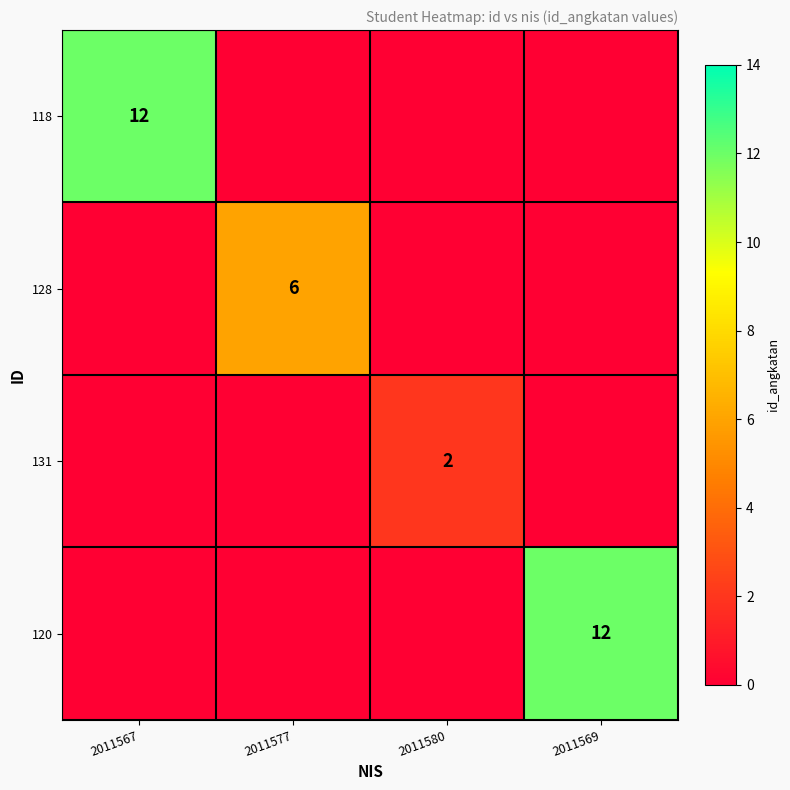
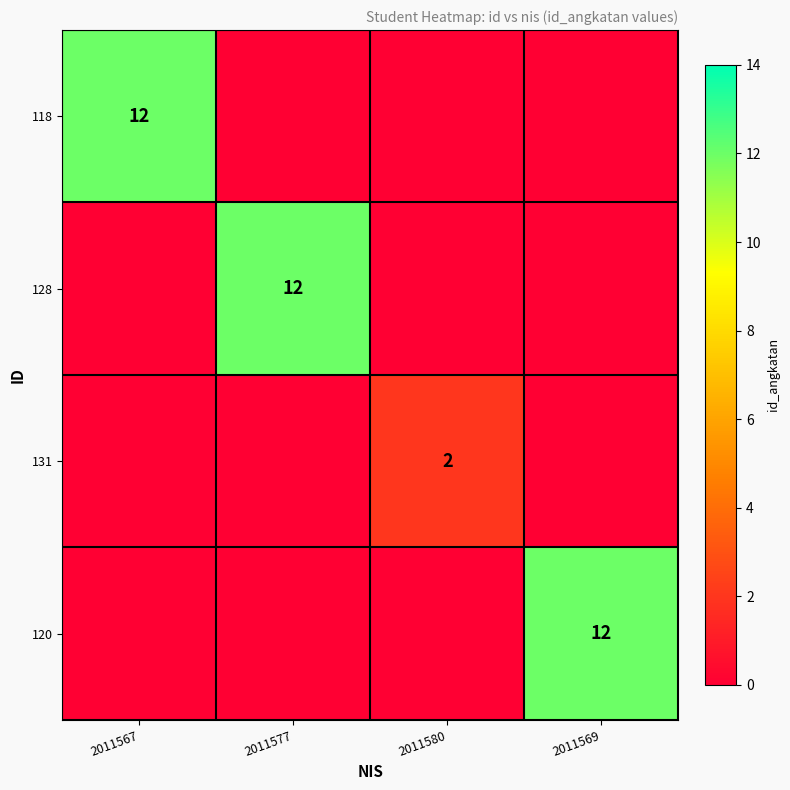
  {
    "118": {
      "2011567": 12
    },
    "128": {
-     "2011577": 6
+     "2011577": 12
    },
    "131": {
      "2011580": 2
    },
    "120": {
      "2011569": 12
    }
  }
